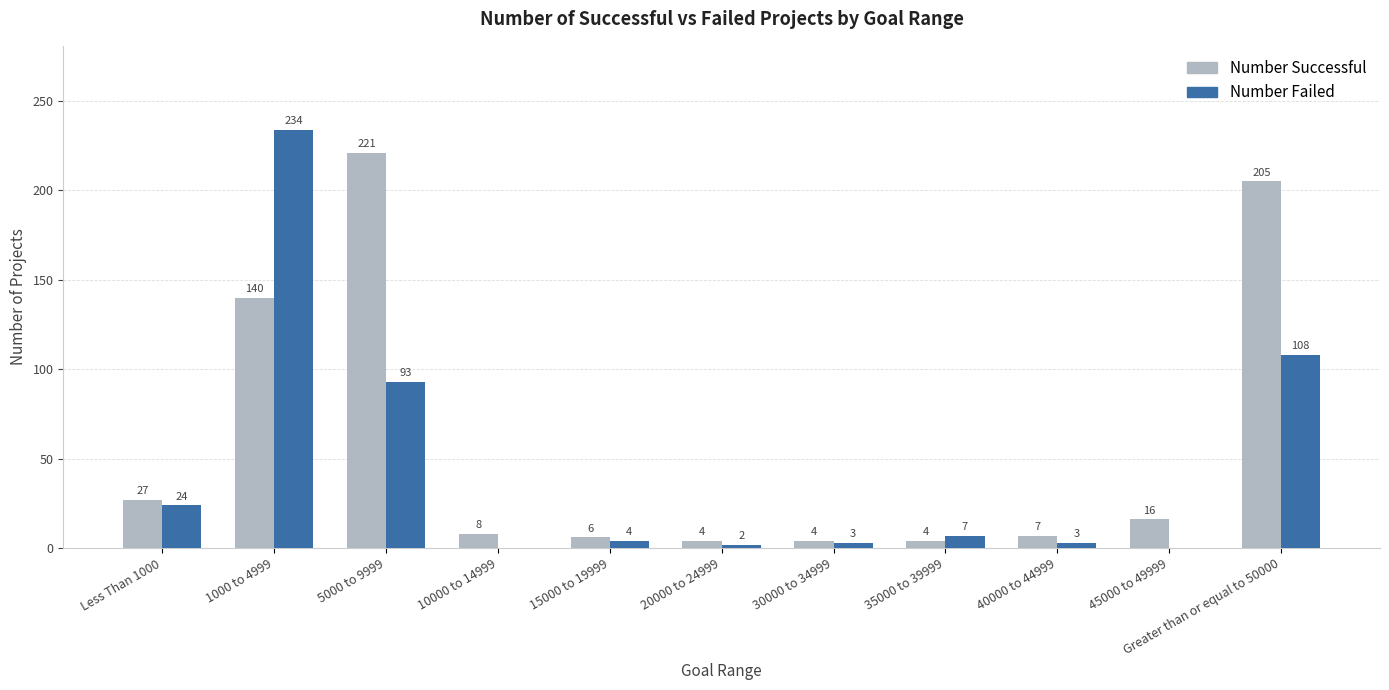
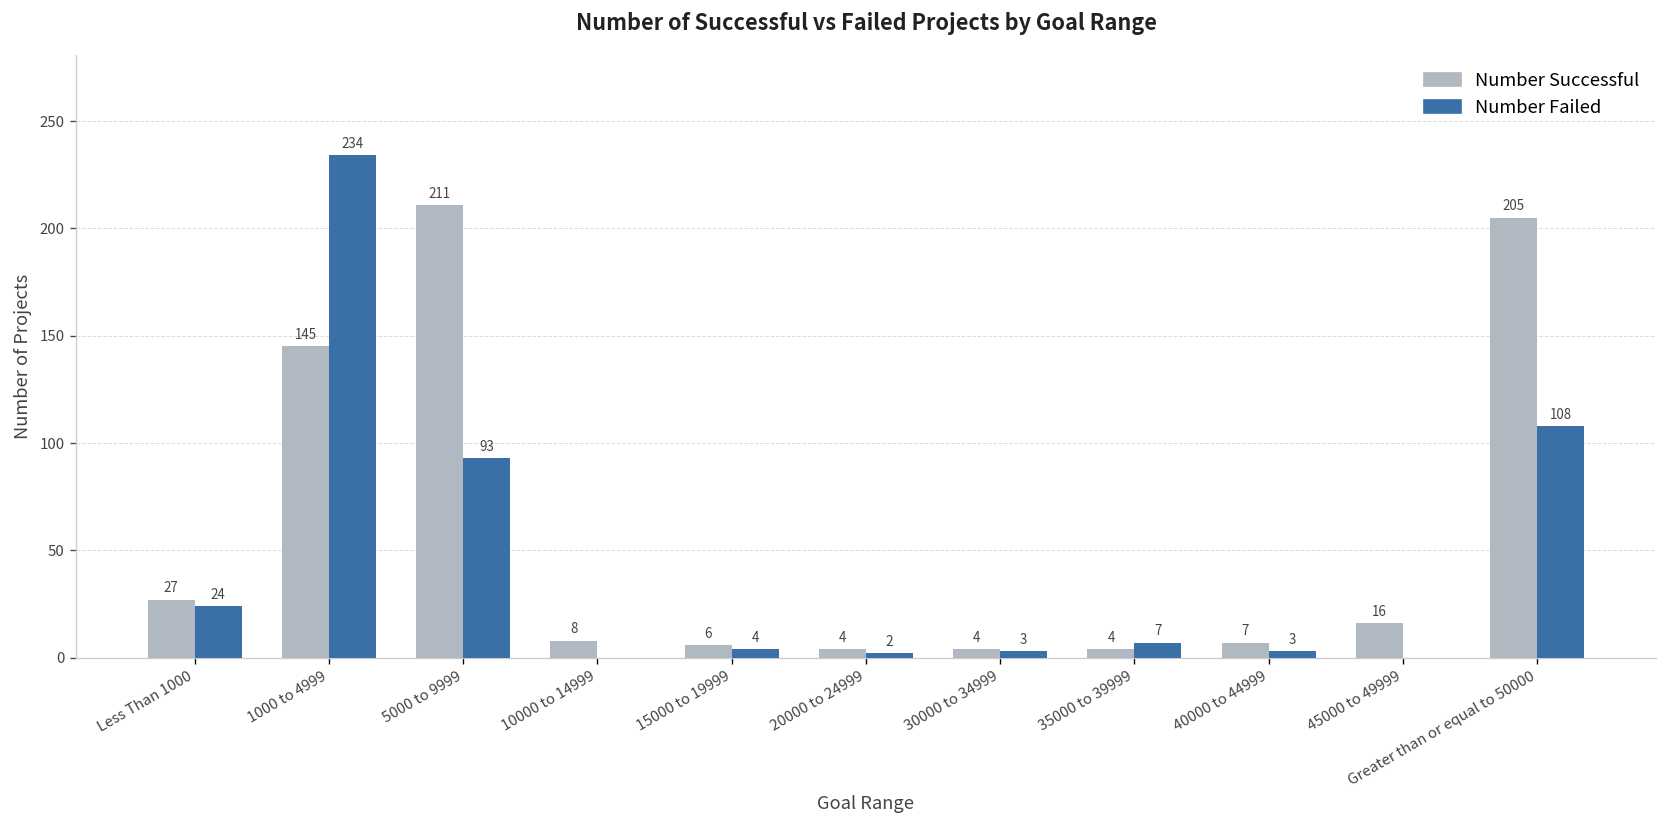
  {
    "Number Successful": {
      "Less Than 1000": 27,
-     "1000 to 4999": 140,
-     "5000 to 9999": 221,
+     "1000 to 4999": 145,
+     "5000 to 9999": 211,
      "10000 to 14999": 8,
      "15000 to 19999": 6,
      "20000 to 24999": 4,
      "30000 to 34999": 4,
      "35000 to 39999": 4,
      "40000 to 44999": 7,
      "45000 to 49999": 16,
      "Greater than or equal to 50000": 205
    },
    "Number Failed": {
      "Less Than 1000": 24,
      "1000 to 4999": 234,
      "5000 to 9999": 93,
      "15000 to 19999": 4,
      "20000 to 24999": 2,
      "30000 to 34999": 3,
      "35000 to 39999": 7,
      "40000 to 44999": 3,
      "Greater than or equal to 50000": 108
    }
  }
